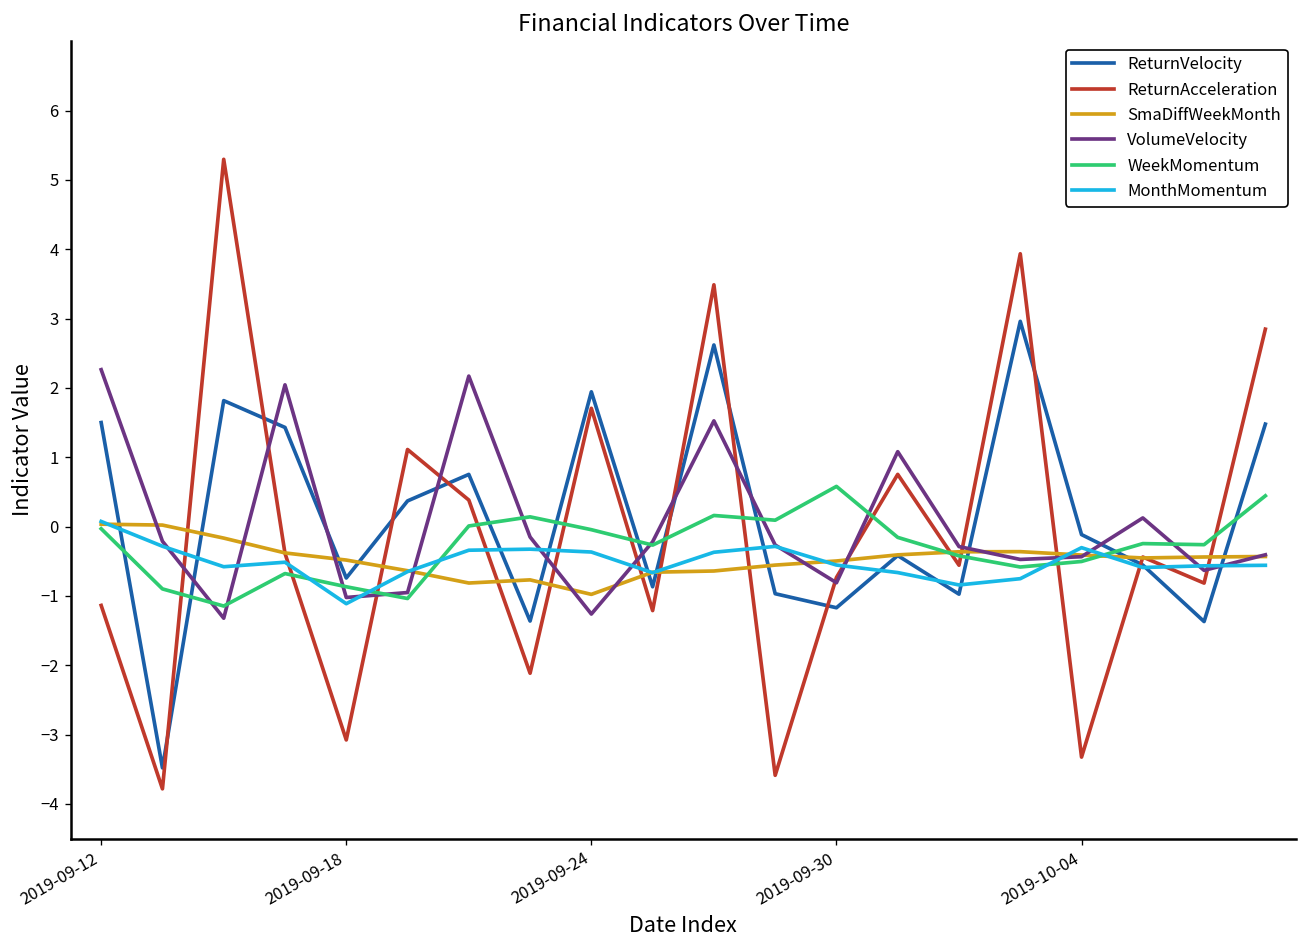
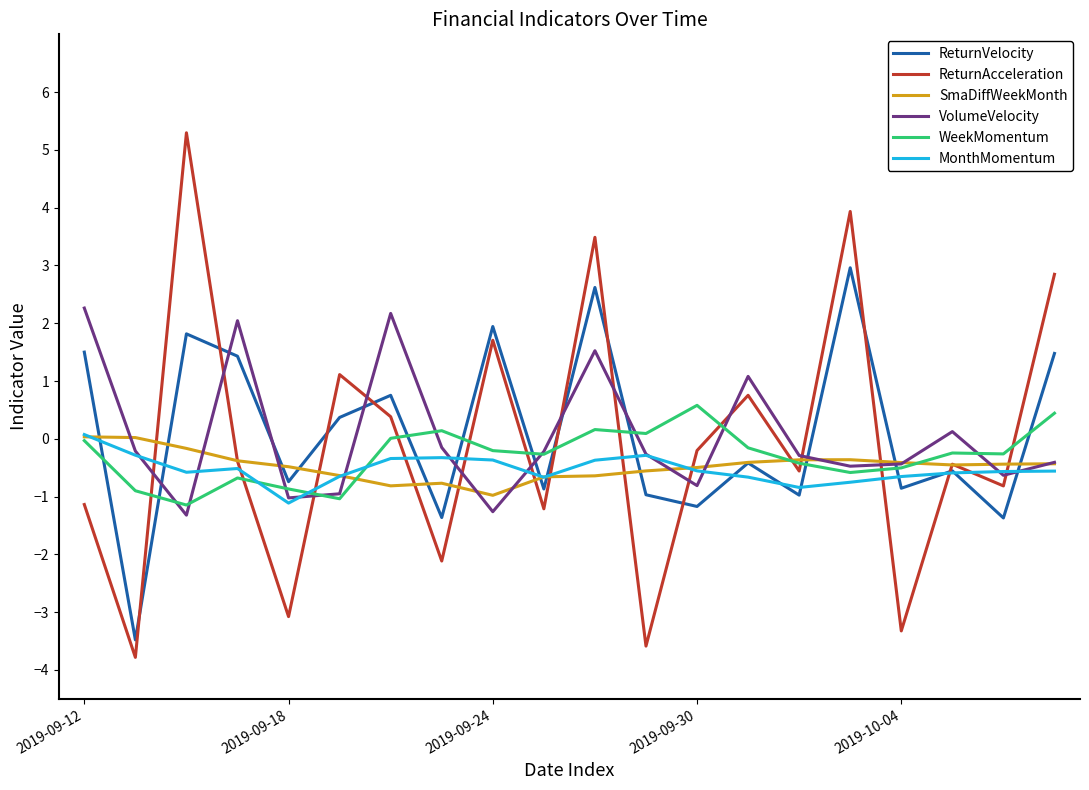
  {
    "ReturnVelocity": {
      "2019-09-12": 1.5,
      "2019-09-18": -0.7,
      "2019-09-24": 1.9,
      "2019-09-30": -1.2,
-     "2019-10-04": -0.1
+     "2019-10-04": -0.9
    },
    "ReturnAcceleration": {
      "2019-09-12": -1.1,
      "2019-09-18": -3.1,
      "2019-09-24": 1.7,
-     "2019-09-30": -0.7,
+     "2019-09-30": -0.2,
      "2019-10-04": -3.3
    },
    "SmaDiffWeekMonth": {
      "2019-09-18": -0.5,
      "2019-09-24": -1.0,
      "2019-09-30": -0.5
    },
    "VolumeVelocity": {
      "2019-09-12": 2.3,
      "2019-09-18": -1.0,
      "2019-09-24": -1.3,
      "2019-09-30": -0.8
    },
    "WeekMomentum": {
      "2019-09-12": 0.0,
      "2019-09-18": -0.9,
-     "2019-09-24": 0.0,
+     "2019-09-24": -0.2,
      "2019-09-30": 0.6,
      "2019-10-04": -0.5
    },
    "MonthMomentum": {
      "2019-09-18": -1.1,
      "2019-09-24": -0.4,
      "2019-09-30": -0.6,
-     "2019-10-04": -0.3
+     "2019-10-04": -0.7
    }
  }
